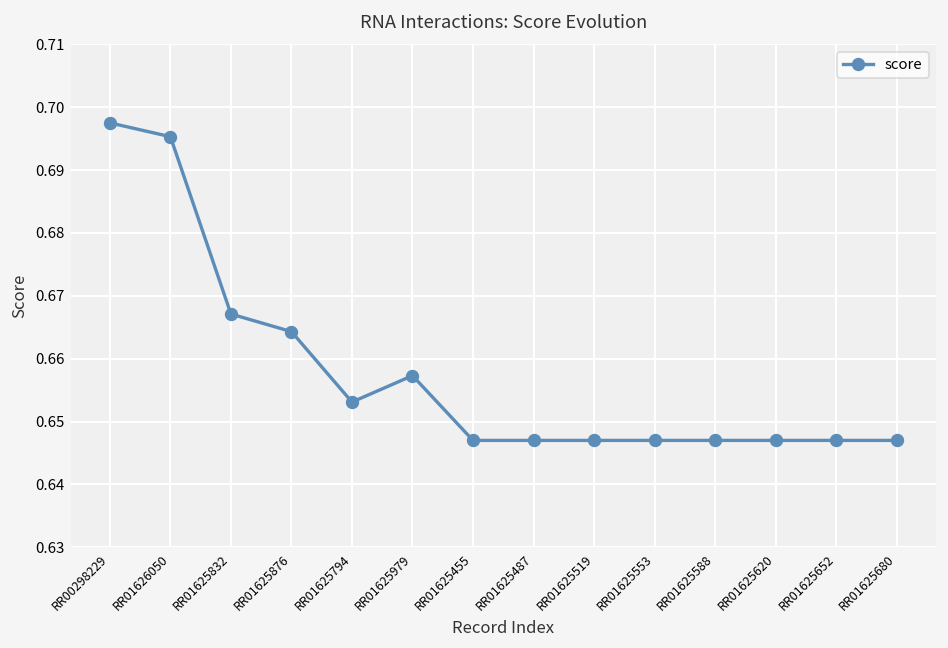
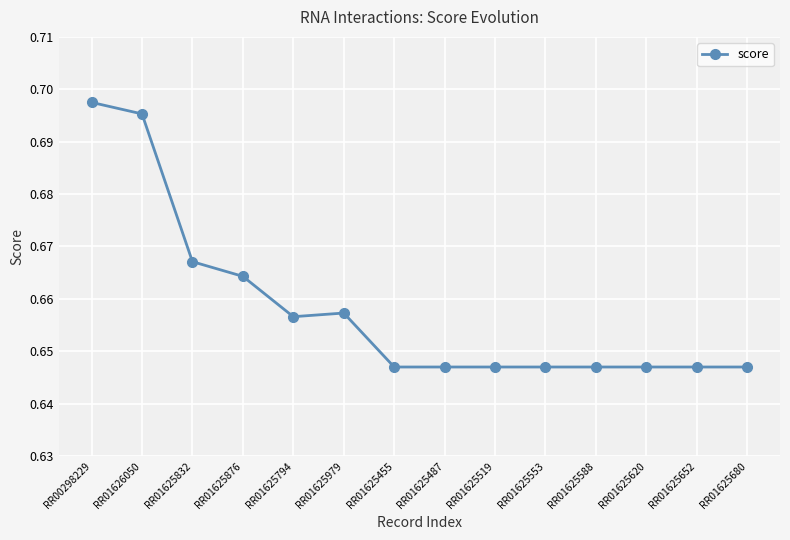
  {
    "RR00298229": 0.698,
    "RR01626050": 0.695,
    "RR01625832": 0.667,
    "RR01625876": 0.664,
-   "RR01625794": 0.653,
+   "RR01625794": 0.657,
    "RR01625979": 0.657,
    "RR01625455": 0.647,
    "RR01625487": 0.647,
    "RR01625519": 0.647,
    "RR01625553": 0.647,
    "RR01625588": 0.647,
    "RR01625620": 0.647,
    "RR01625652": 0.647,
    "RR01625680": 0.647
  }
